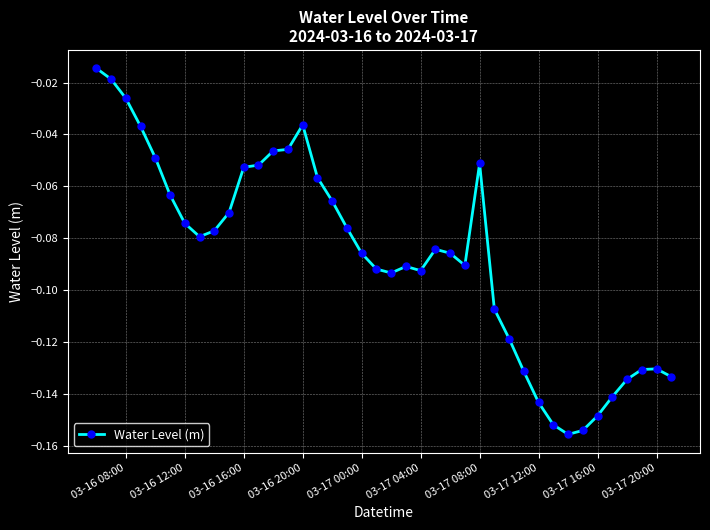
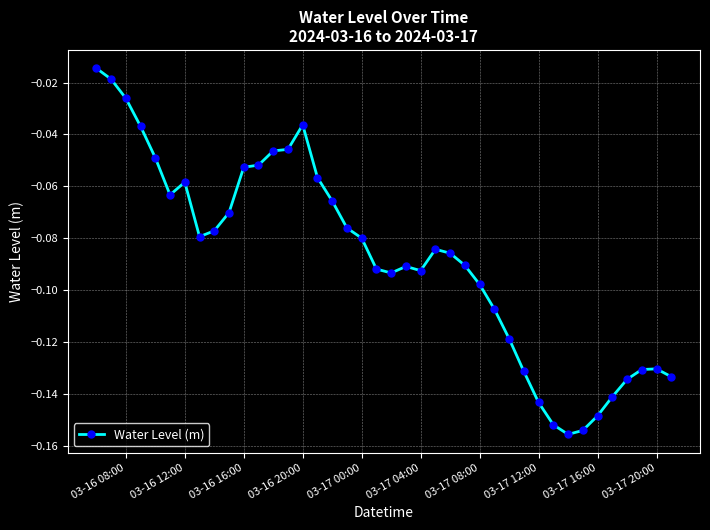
  {
    "03-16 08:00": -0.026,
-   "03-16 12:00": -0.074,
+   "03-16 12:00": -0.058,
    "03-16 16:00": -0.053,
    "03-16 20:00": -0.036,
-   "03-17 00:00": -0.086,
+   "03-17 00:00": -0.080,
    "03-17 04:00": -0.093,
-   "03-17 08:00": -0.051,
+   "03-17 08:00": -0.098,
    "03-17 12:00": -0.143,
    "03-17 16:00": -0.149,
    "03-17 20:00": -0.130
  }
